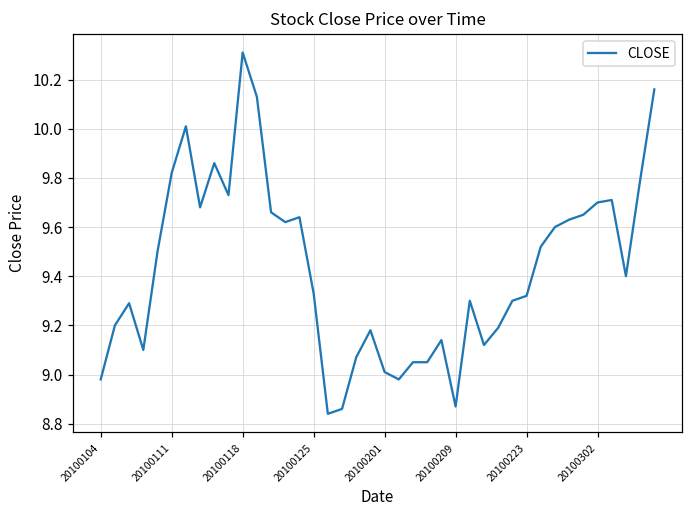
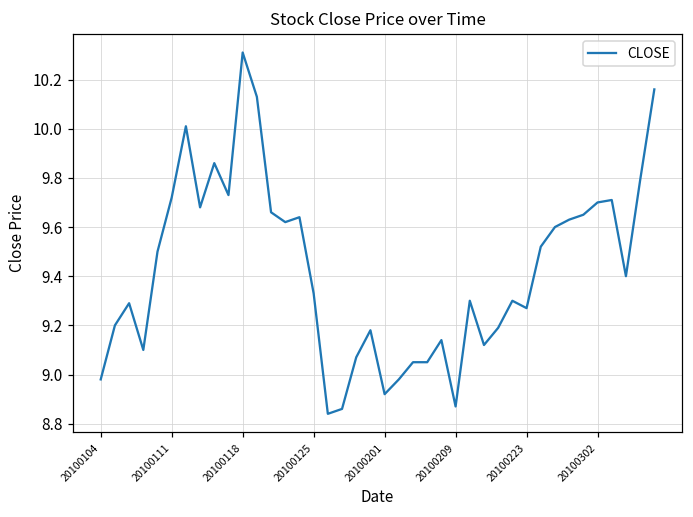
  {
    "20100104": 8.98,
-   "20100111": 9.82,
+   "20100111": 9.72,
    "20100118": 10.31,
    "20100125": 9.33,
-   "20100201": 9.01,
+   "20100201": 8.92,
    "20100209": 8.87,
-   "20100223": 9.32,
+   "20100223": 9.27,
    "20100302": 9.70
  }
